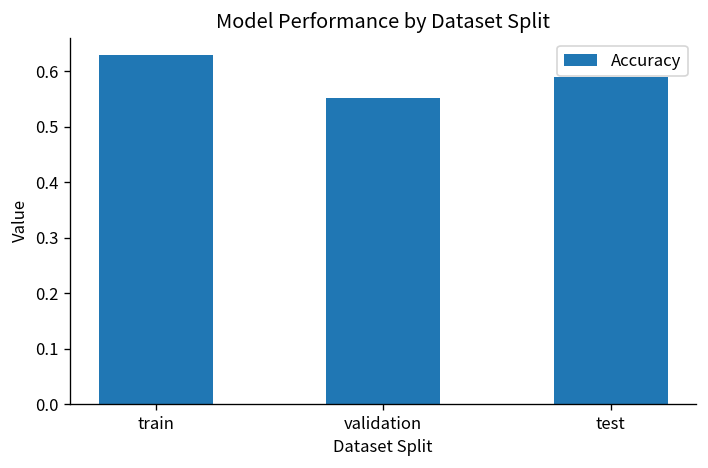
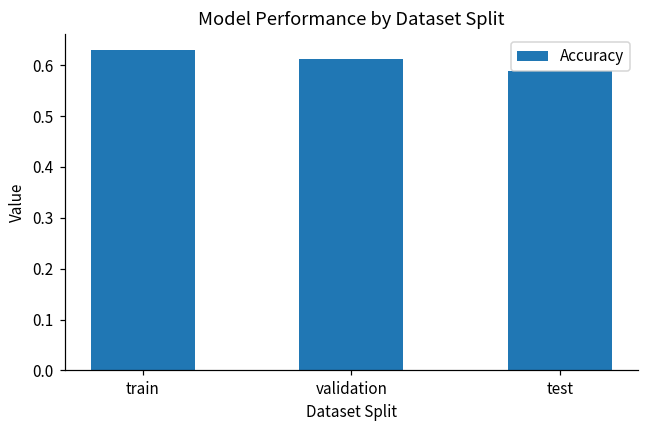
  {
    "train": 0.63,
-   "validation": 0.55,
+   "validation": 0.61,
    "test": 0.59
  }
